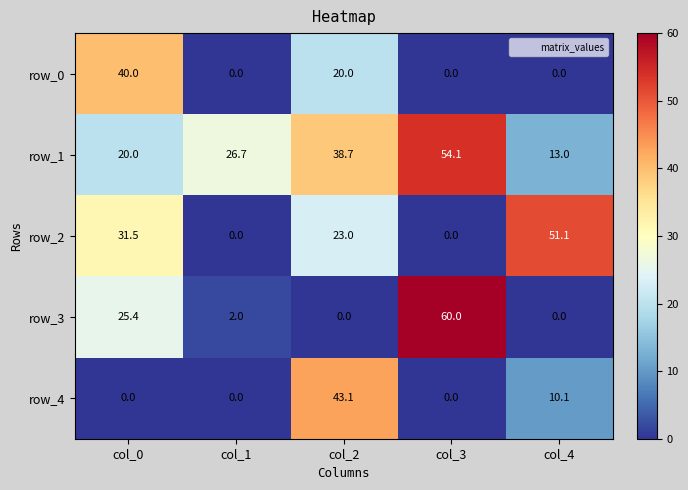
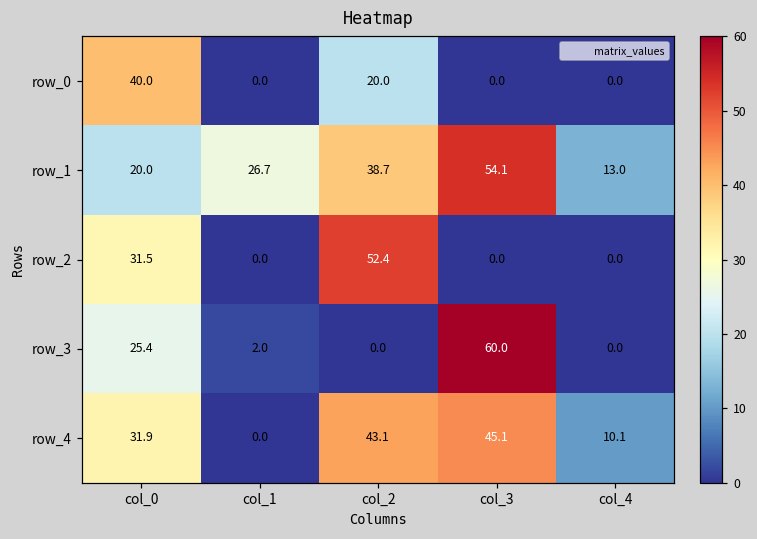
  {
    "row_0": {
      "col_0": 40.0,
      "col_1": 0.0,
      "col_2": 20.0,
      "col_3": 0.0,
      "col_4": 0.0
    },
    "row_1": {
      "col_0": 20.0,
      "col_1": 26.7,
      "col_2": 38.7,
      "col_3": 54.1,
      "col_4": 13.0
    },
    "row_2": {
      "col_0": 31.5,
      "col_1": 0.0,
-     "col_2": 23.0,
+     "col_2": 52.4,
      "col_3": 0.0,
-     "col_4": 51.1
+     "col_4": 0.0
    },
    "row_3": {
      "col_0": 25.4,
      "col_1": 2.0,
      "col_2": 0.0,
      "col_3": 60.0,
      "col_4": 0.0
    },
    "row_4": {
-     "col_0": 0.0,
+     "col_0": 31.9,
      "col_1": 0.0,
      "col_2": 43.1,
-     "col_3": 0.0,
+     "col_3": 45.1,
      "col_4": 10.1
    }
  }
